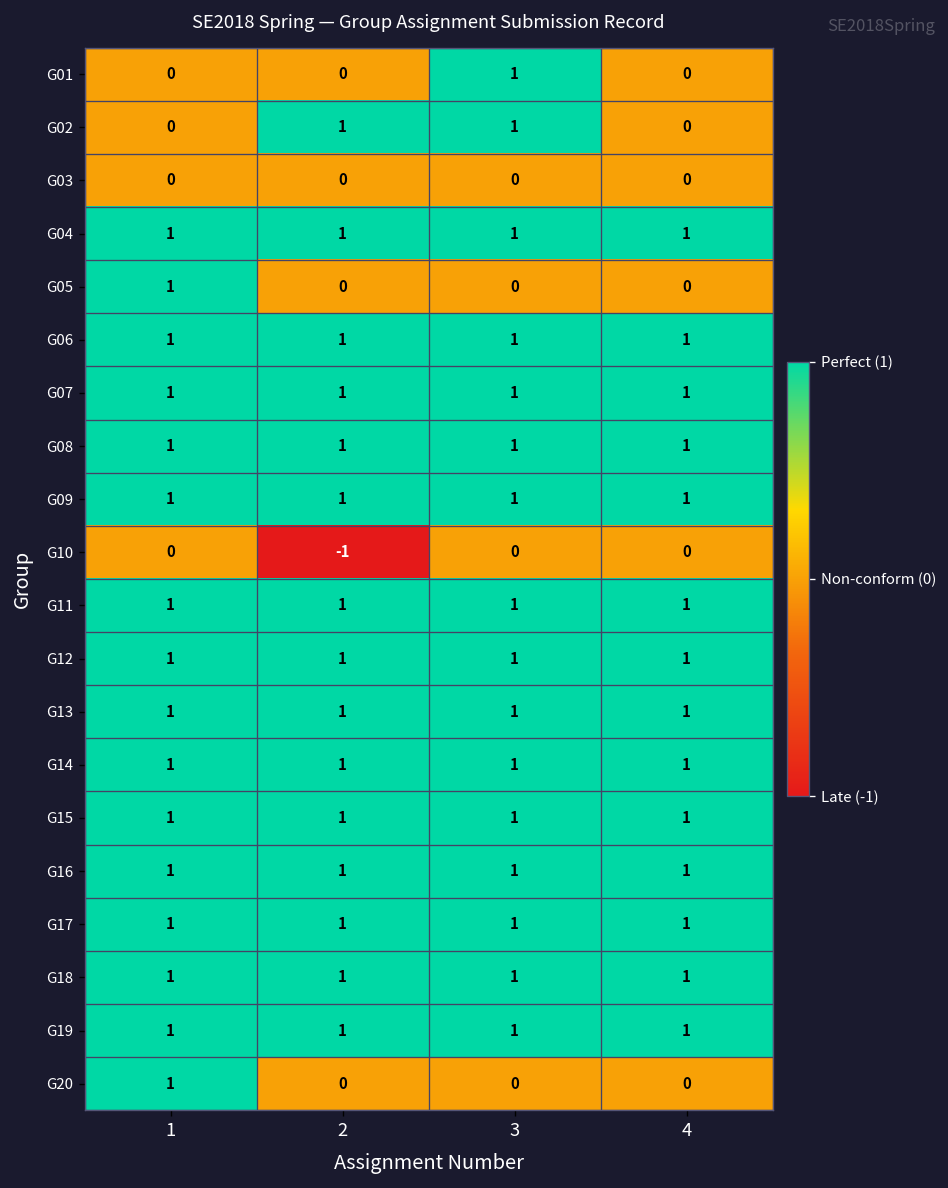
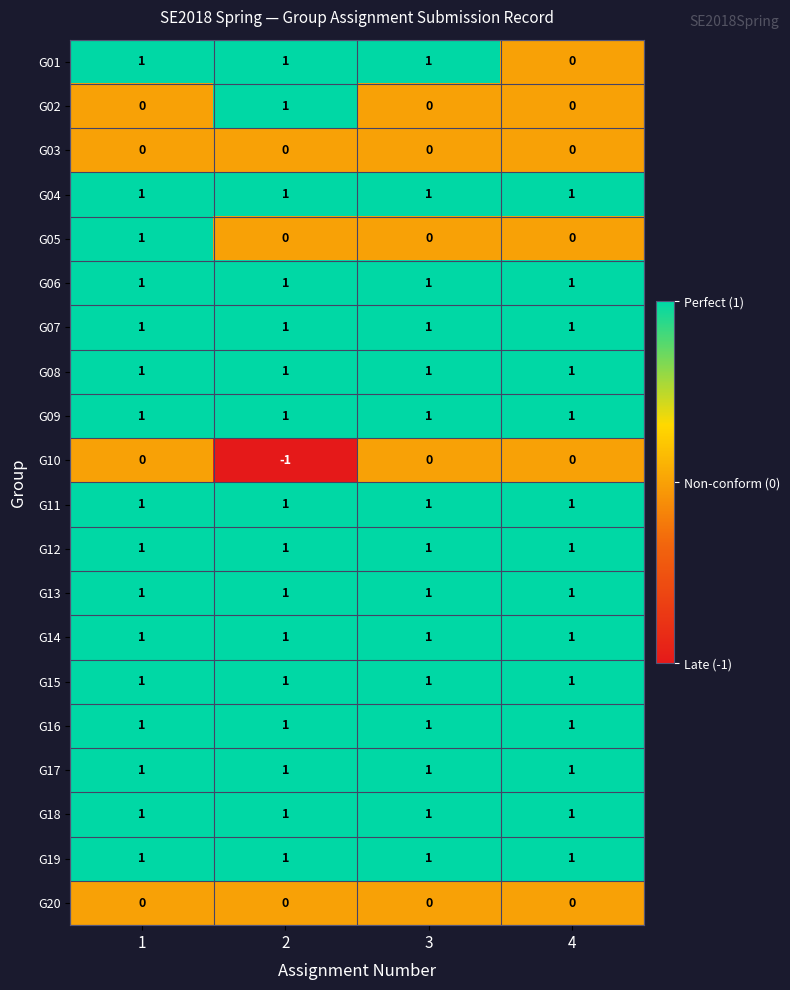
  {
    "G01": {
-     "1": 0,
-     "2": 0,
+     "1": 1,
+     "2": 1,
      "3": 1,
      "4": 0
    },
    "G02": {
      "1": 0,
      "2": 1,
-     "3": 1,
+     "3": 0,
      "4": 0
    },
    "G03": {
      "1": 0,
      "2": 0,
      "3": 0,
      "4": 0
    },
    "G04": {
      "1": 1,
      "2": 1,
      "3": 1,
      "4": 1
    },
    "G05": {
      "1": 1,
      "2": 0,
      "3": 0,
      "4": 0
    },
    "G06": {
      "1": 1,
      "2": 1,
      "3": 1,
      "4": 1
    },
    "G07": {
      "1": 1,
      "2": 1,
      "3": 1,
      "4": 1
    },
    "G08": {
      "1": 1,
      "2": 1,
      "3": 1,
      "4": 1
    },
    "G09": {
      "1": 1,
      "2": 1,
      "3": 1,
      "4": 1
    },
    "G10": {
      "1": 0,
      "2": -1,
      "3": 0,
      "4": 0
    },
    "G11": {
      "1": 1,
      "2": 1,
      "3": 1,
      "4": 1
    },
    "G12": {
      "1": 1,
      "2": 1,
      "3": 1,
      "4": 1
    },
    "G13": {
      "1": 1,
      "2": 1,
      "3": 1,
      "4": 1
    },
    "G14": {
      "1": 1,
      "2": 1,
      "3": 1,
      "4": 1
    },
    "G15": {
      "1": 1,
      "2": 1,
      "3": 1,
      "4": 1
    },
    "G16": {
      "1": 1,
      "2": 1,
      "3": 1,
      "4": 1
    },
    "G17": {
      "1": 1,
      "2": 1,
      "3": 1,
      "4": 1
    },
    "G18": {
      "1": 1,
      "2": 1,
      "3": 1,
      "4": 1
    },
    "G19": {
      "1": 1,
      "2": 1,
      "3": 1,
      "4": 1
    },
    "G20": {
-     "1": 1,
+     "1": 0,
      "2": 0,
      "3": 0,
      "4": 0
    }
  }
